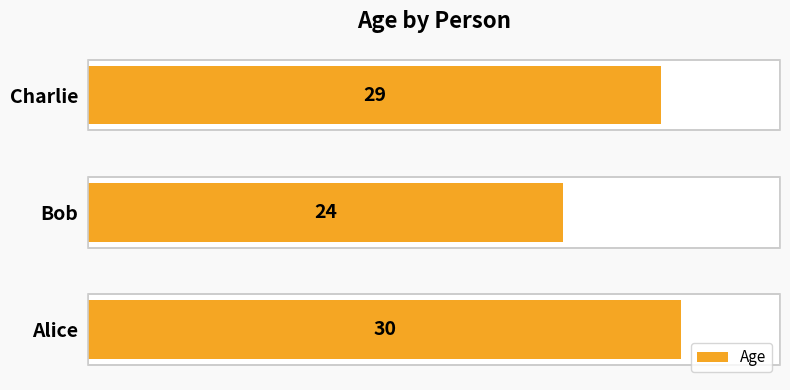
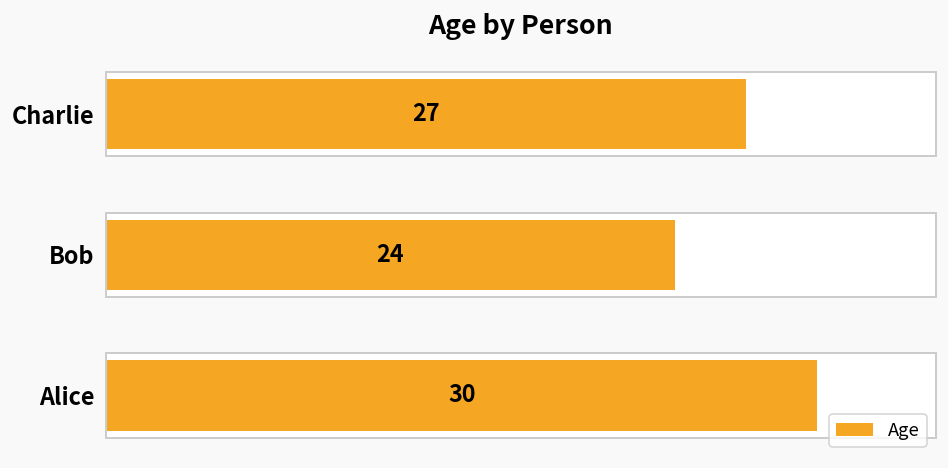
  {
    "Age": {
-     "Charlie": 29
+     "Charlie": 27
    }
  }
